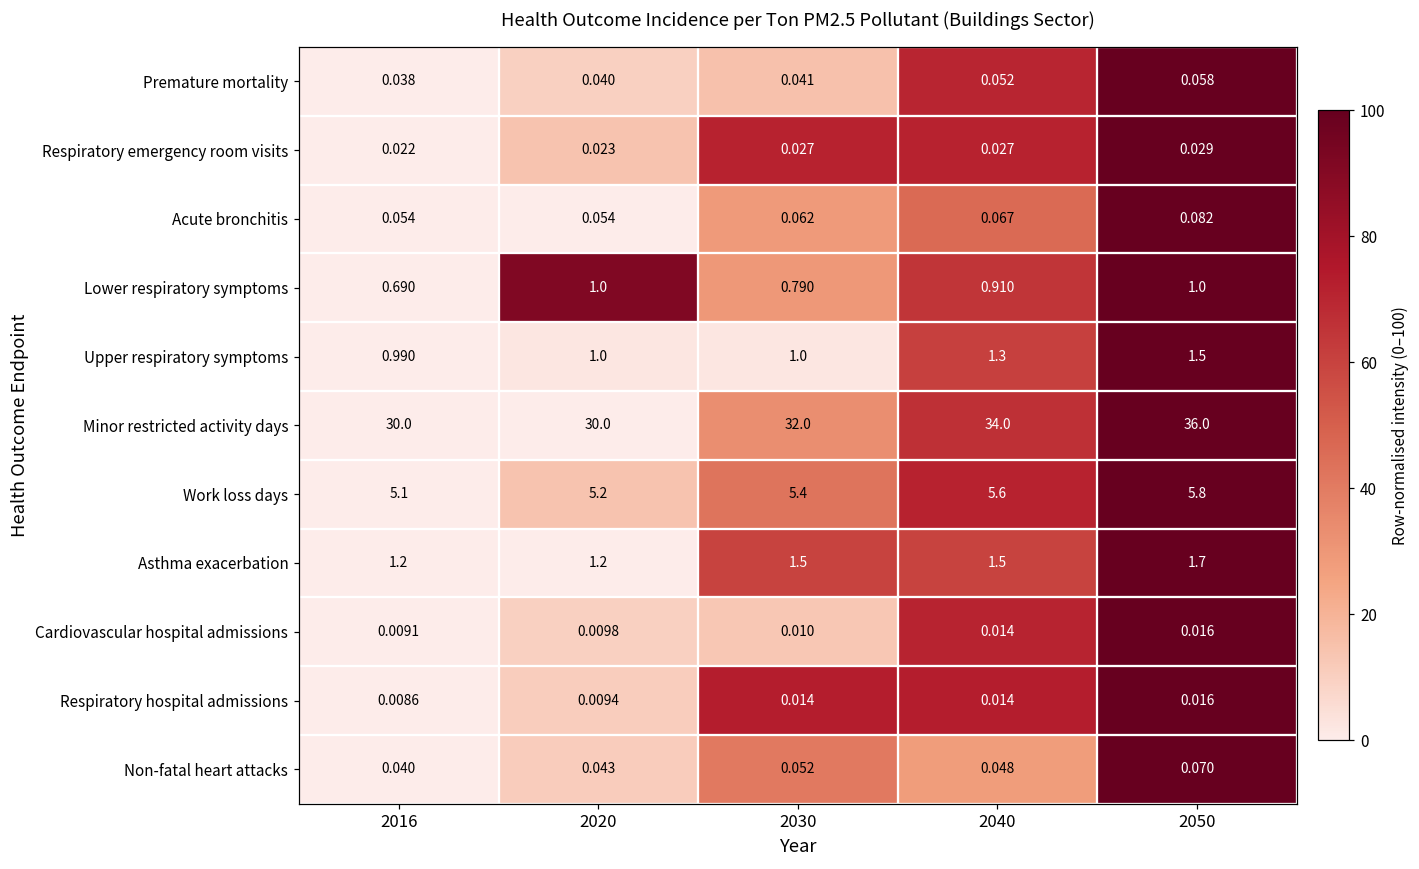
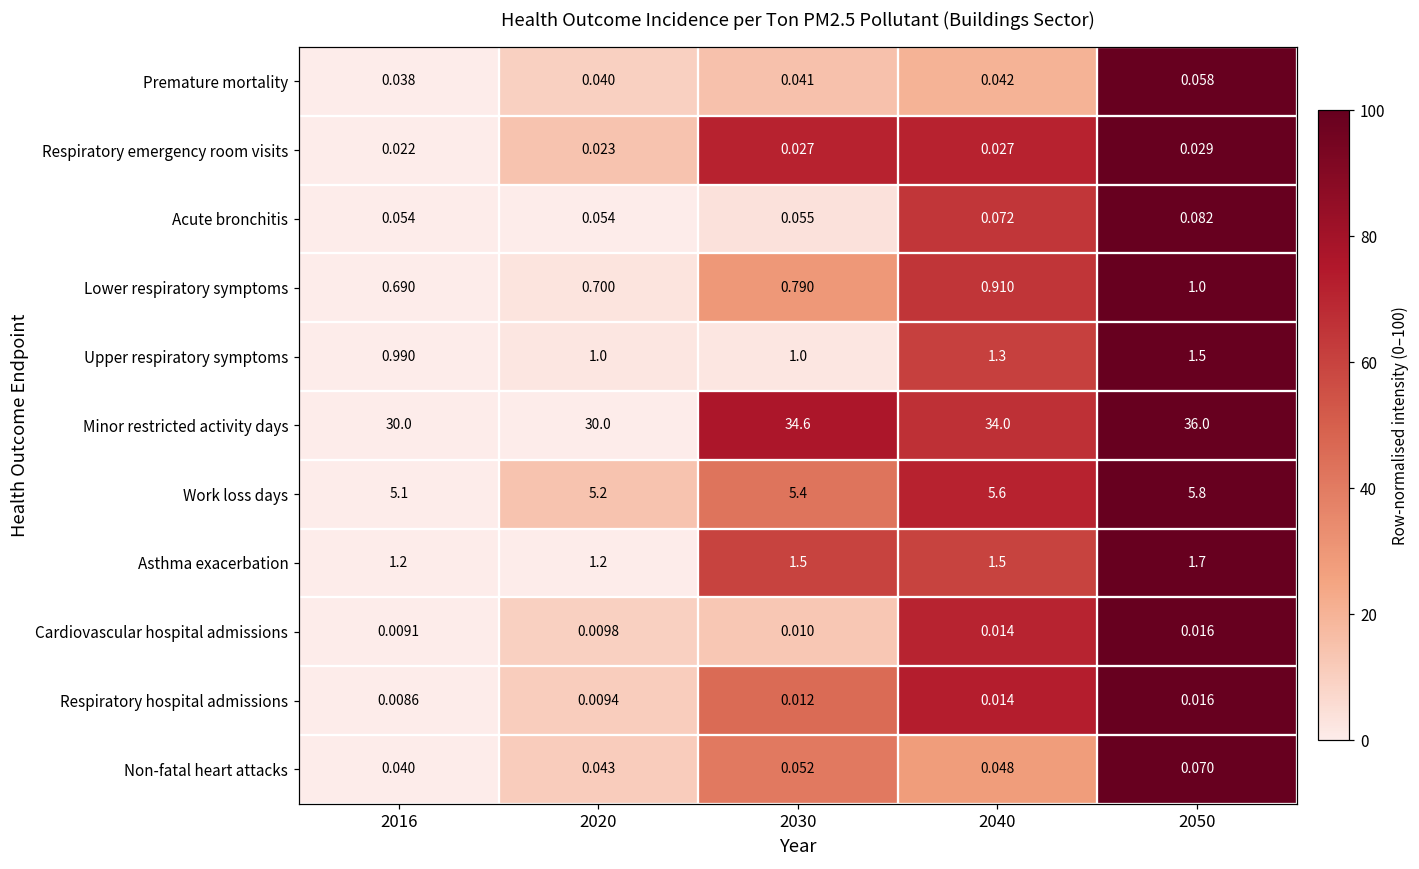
  {
    "Premature mortality": {
      "2016": 0.038,
      "2020": 0.040,
      "2030": 0.041,
-     "2040": 0.052,
+     "2040": 0.042,
      "2050": 0.058
    },
    "Respiratory emergency room visits": {
      "2016": 0.022,
      "2020": 0.023,
      "2030": 0.027,
      "2040": 0.027,
      "2050": 0.029
    },
    "Acute bronchitis": {
      "2016": 0.054,
      "2020": 0.054,
-     "2030": 0.062,
-     "2040": 0.067,
+     "2030": 0.055,
+     "2040": 0.072,
      "2050": 0.082
    },
    "Lower respiratory symptoms": {
      "2016": 0.690,
-     "2020": 1.0,
+     "2020": 0.700,
      "2030": 0.790,
      "2040": 0.910,
      "2050": 1.0
    },
    "Upper respiratory symptoms": {
      "2016": 0.990,
      "2020": 1.0,
      "2030": 1.0,
      "2040": 1.3,
      "2050": 1.5
    },
    "Minor restricted activity days": {
      "2016": 30.0,
      "2020": 30.0,
-     "2030": 32.0,
+     "2030": 34.6,
      "2040": 34.0,
      "2050": 36.0
    },
    "Work loss days": {
      "2016": 5.1,
      "2020": 5.2,
      "2030": 5.4,
      "2040": 5.6,
      "2050": 5.8
    },
    "Asthma exacerbation": {
      "2016": 1.2,
      "2020": 1.2,
      "2030": 1.5,
      "2040": 1.5,
      "2050": 1.7
    },
    "Cardiovascular hospital admissions": {
      "2016": 0.0091,
      "2020": 0.0098,
      "2030": 0.010,
      "2040": 0.014,
      "2050": 0.016
    },
    "Respiratory hospital admissions": {
      "2016": 0.0086,
      "2020": 0.0094,
-     "2030": 0.014,
+     "2030": 0.012,
      "2040": 0.014,
      "2050": 0.016
    },
    "Non-fatal heart attacks": {
      "2016": 0.040,
      "2020": 0.043,
      "2030": 0.052,
      "2040": 0.048,
      "2050": 0.070
    }
  }
